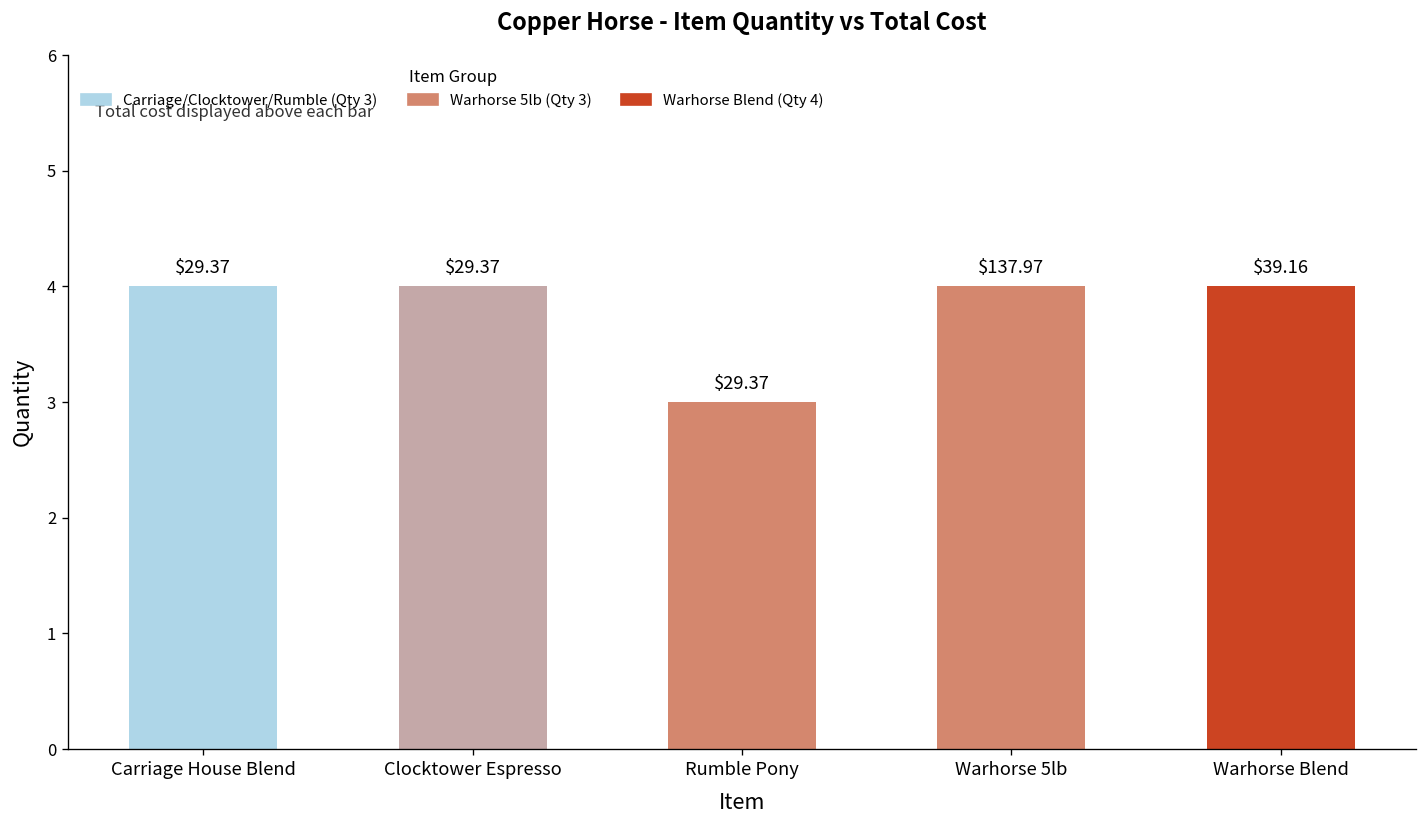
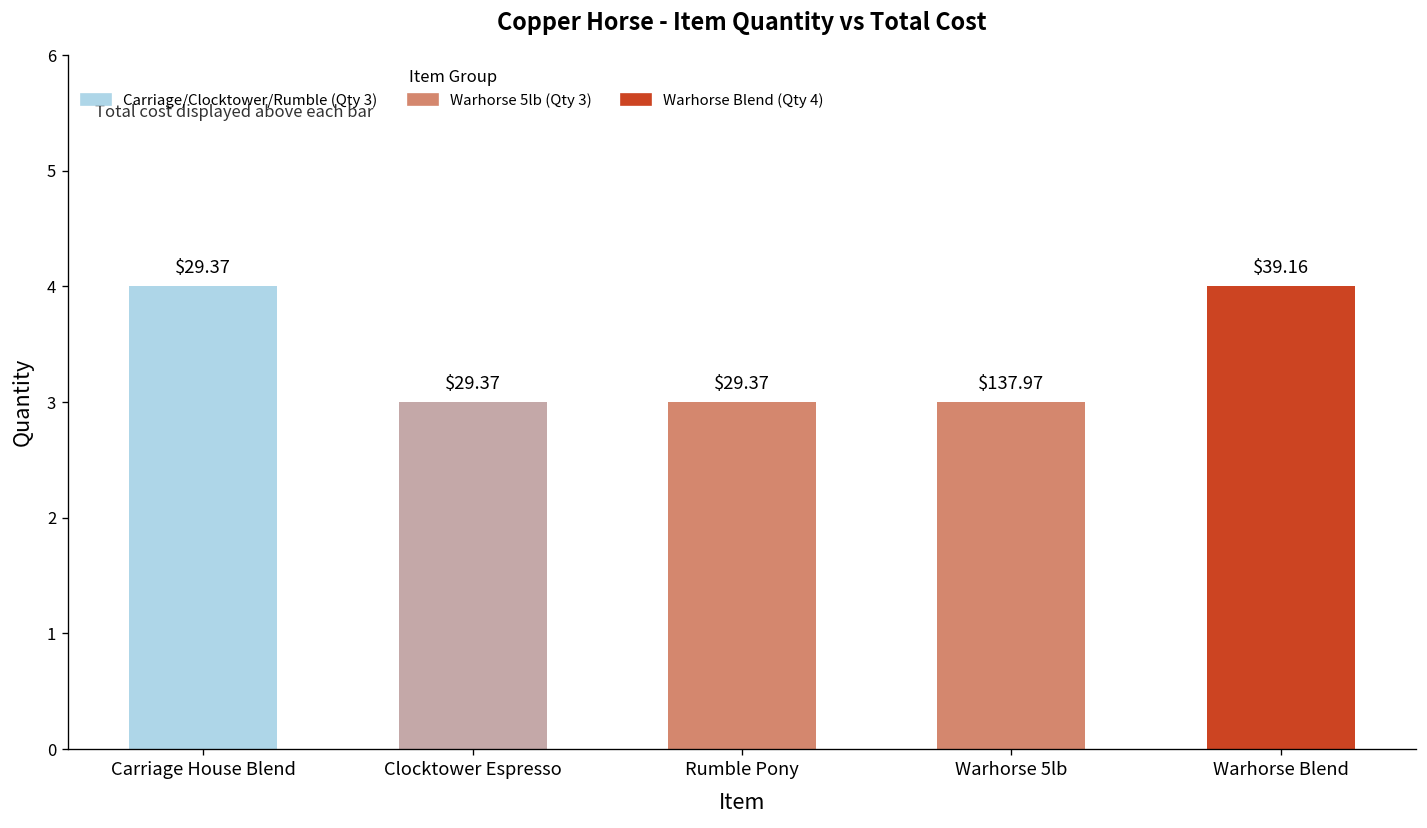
  {
-   "Clocktower Espresso": 4,
-   "Warhorse 5lb": 4
+   "Clocktower Espresso": 3,
+   "Warhorse 5lb": 3
  }
